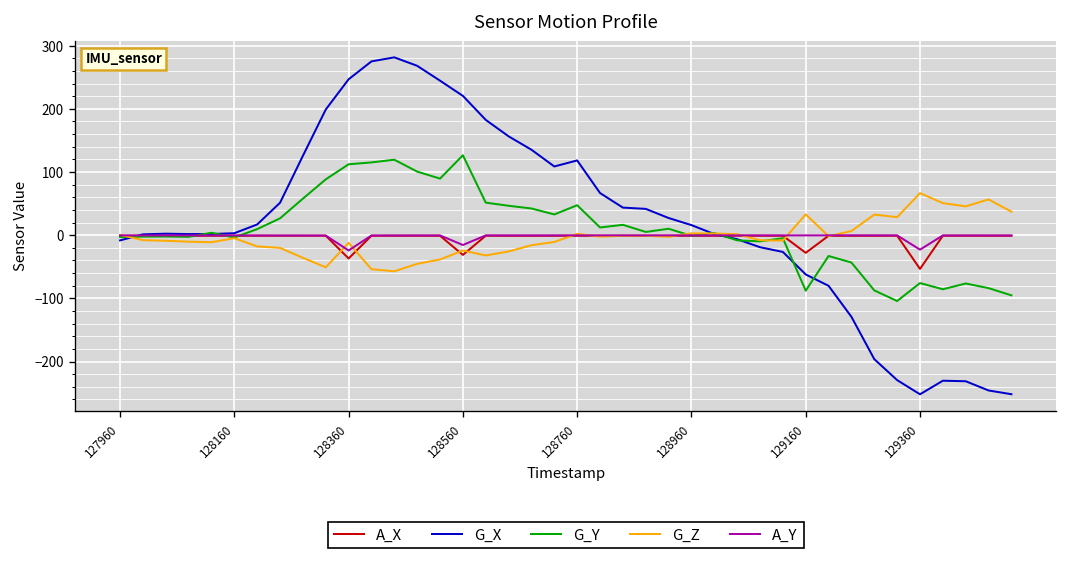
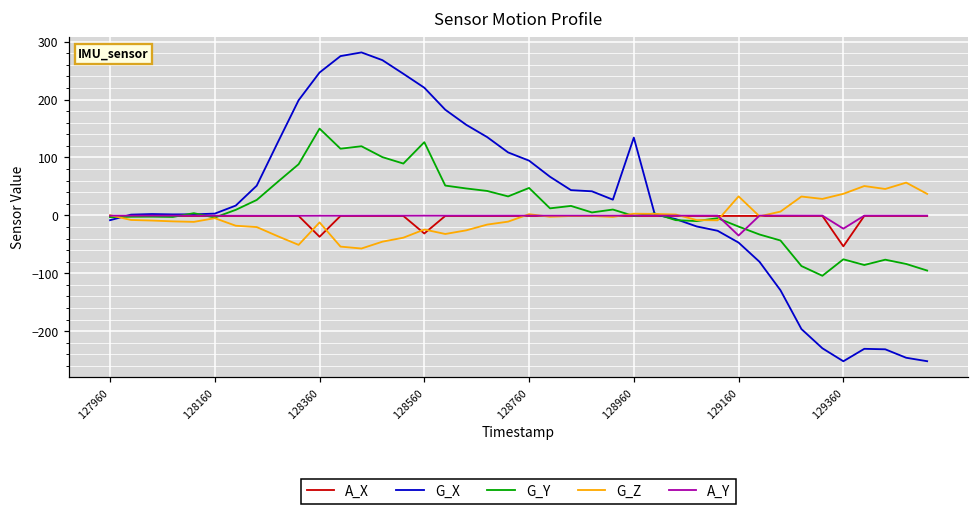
  {
    "A_X": {
      "128360": -40,
      "128560": -30,
-     "129160": -30,
+     "129160": 0,
      "129360": -50
    },
    "G_X": {
      "127960": -10,
      "128360": 250,
      "128560": 220,
-     "128760": 120,
-     "128960": 20,
-     "129160": -60,
+     "128760": 90,
+     "128960": 130,
+     "129160": -50,
      "129360": -250
    },
    "G_Y": {
-     "128360": 110,
+     "128360": 150,
      "128560": 130,
      "128760": 50,
-     "129160": -90,
+     "129160": -20,
      "129360": -80
    },
    "G_Z": {
      "128360": -10,
      "128560": -20,
      "129160": 30,
-     "129360": 70
+     "129360": 40
    },
    "A_Y": {
-     "128360": -20,
-     "128560": -20,
-     "129160": 0,
+     "128360": 0,
+     "128560": 0,
+     "129160": -30,
      "129360": -20
    }
  }
